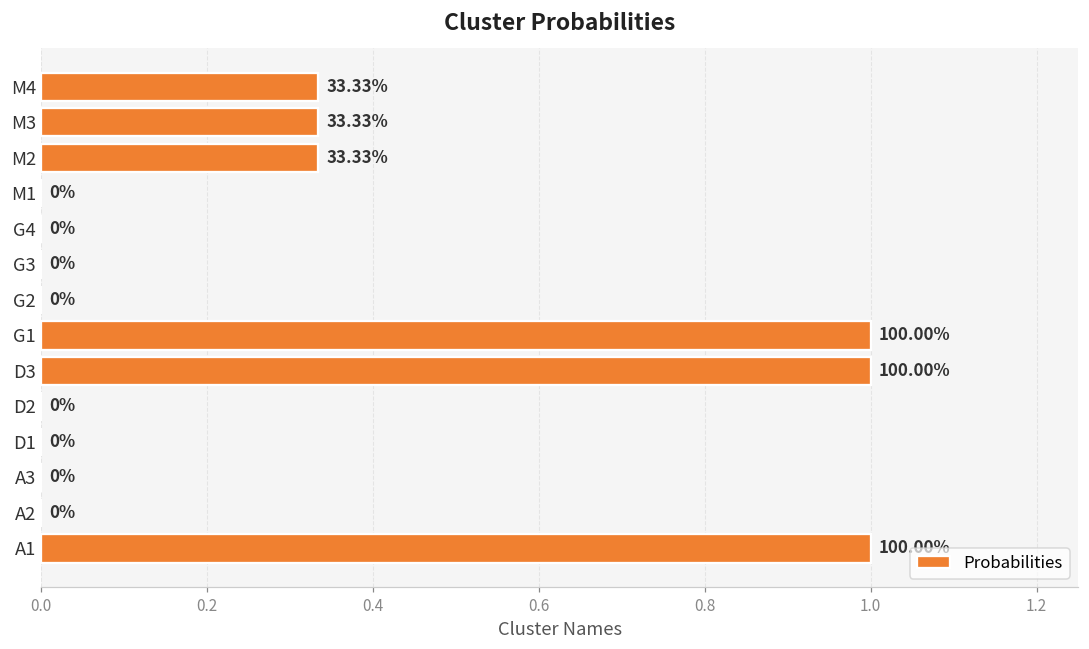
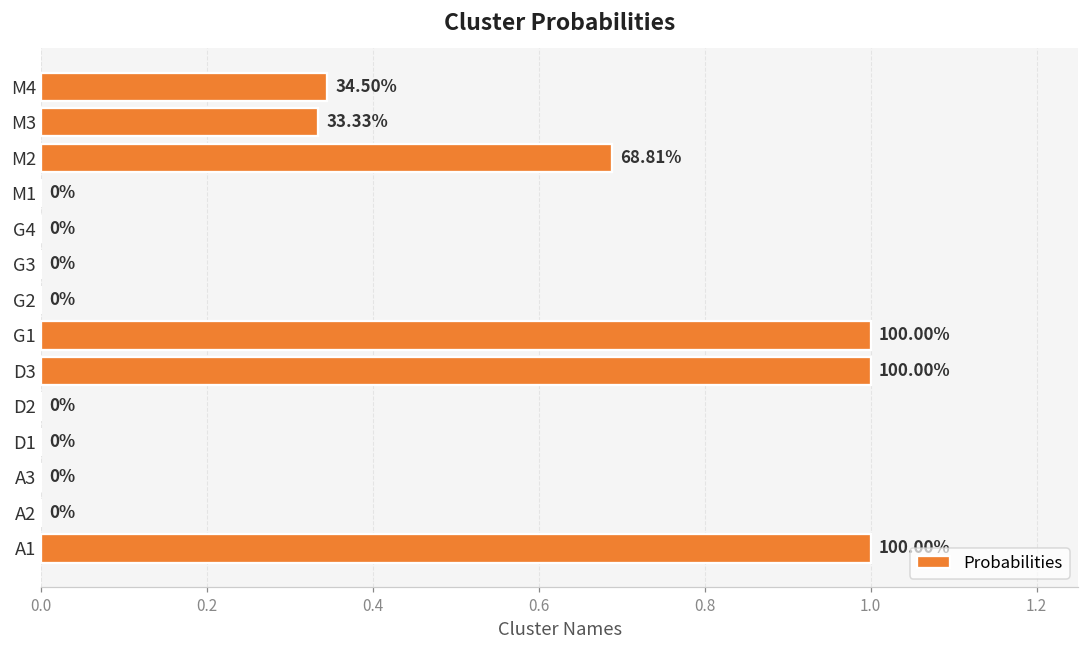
  {
-   "M4": "33.33%",
+   "M4": "34.50%",
    "M3": "33.33%",
-   "M2": "33.33%",
+   "M2": "68.81%",
    "M1": "0%",
    "G4": "0%",
    "G3": "0%",
    "G2": "0%",
    "G1": "100.00%",
    "D3": "100.00%",
    "D2": "0%",
    "D1": "0%",
    "A3": "0%",
    "A2": "0%"
  }
